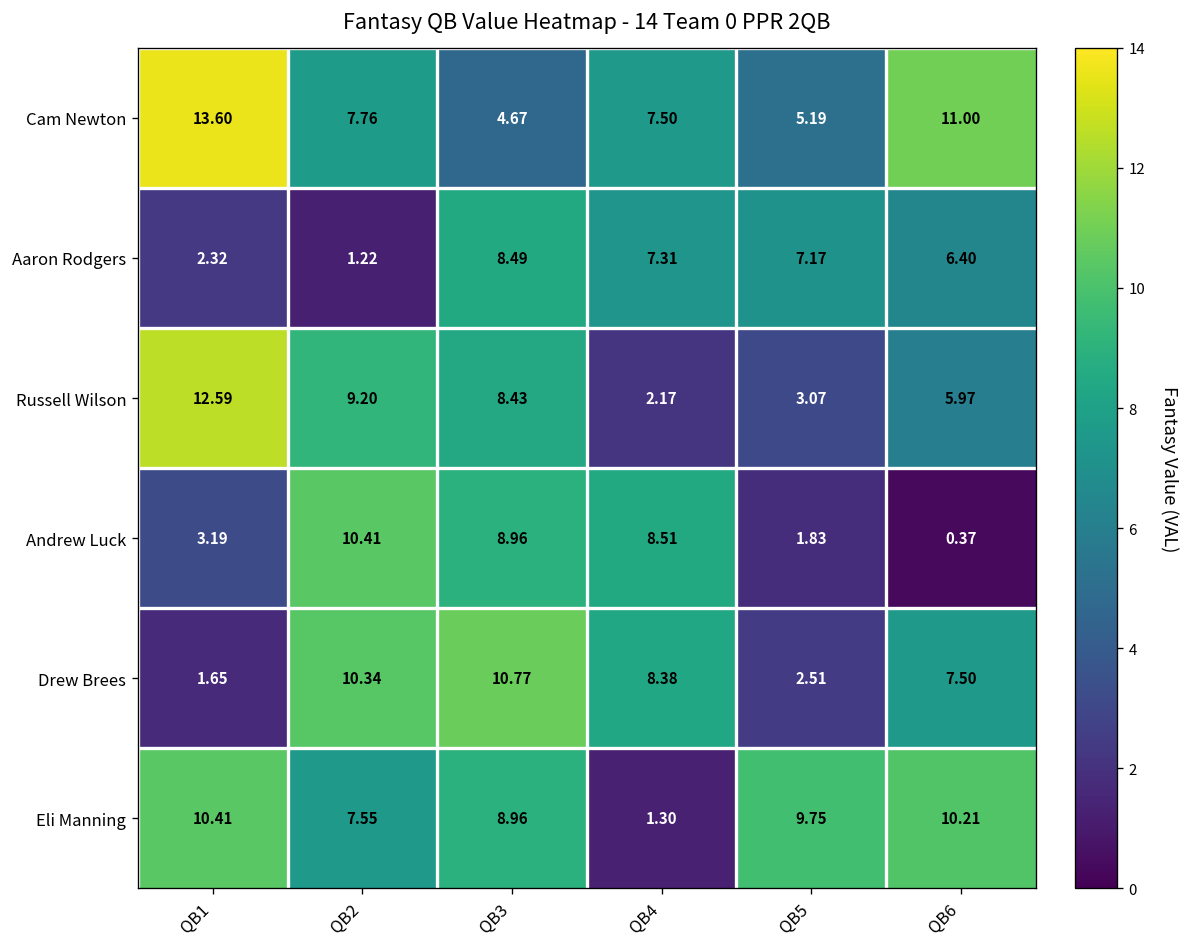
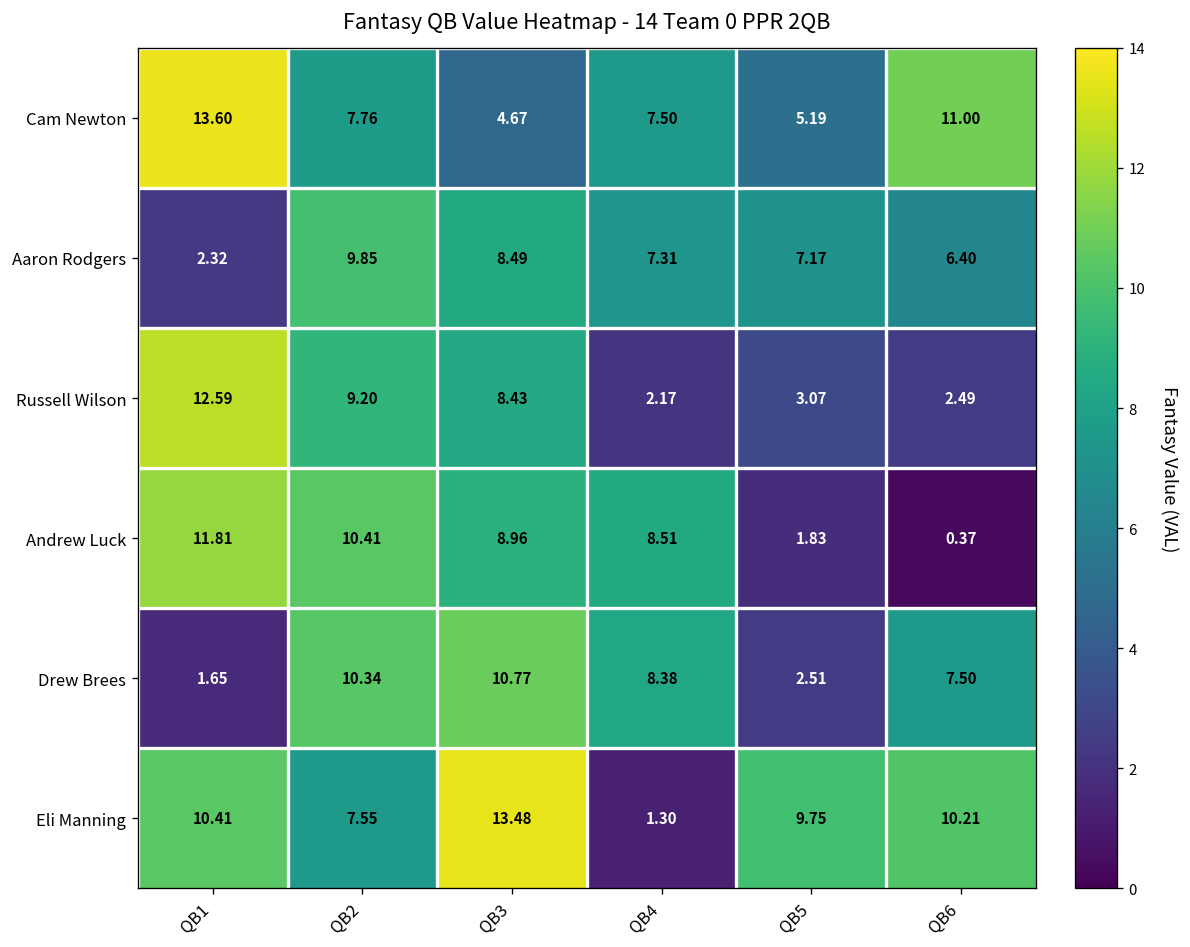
  {
    "Cam Newton": {
      "QB1": 13.60,
      "QB2": 7.76,
      "QB3": 4.67,
      "QB4": 7.50,
      "QB5": 5.19,
      "QB6": 11.00
    },
    "Aaron Rodgers": {
      "QB1": 2.32,
-     "QB2": 1.22,
+     "QB2": 9.85,
      "QB3": 8.49,
      "QB4": 7.31,
      "QB5": 7.17,
      "QB6": 6.40
    },
    "Russell Wilson": {
      "QB1": 12.59,
      "QB2": 9.20,
      "QB3": 8.43,
      "QB4": 2.17,
      "QB5": 3.07,
-     "QB6": 5.97
+     "QB6": 2.49
    },
    "Andrew Luck": {
-     "QB1": 3.19,
+     "QB1": 11.81,
      "QB2": 10.41,
      "QB3": 8.96,
      "QB4": 8.51,
      "QB5": 1.83,
      "QB6": 0.37
    },
    "Drew Brees": {
      "QB1": 1.65,
      "QB2": 10.34,
      "QB3": 10.77,
      "QB4": 8.38,
      "QB5": 2.51,
      "QB6": 7.50
    },
    "Eli Manning": {
      "QB1": 10.41,
      "QB2": 7.55,
-     "QB3": 8.96,
+     "QB3": 13.48,
      "QB4": 1.30,
      "QB5": 9.75,
      "QB6": 10.21
    }
  }
